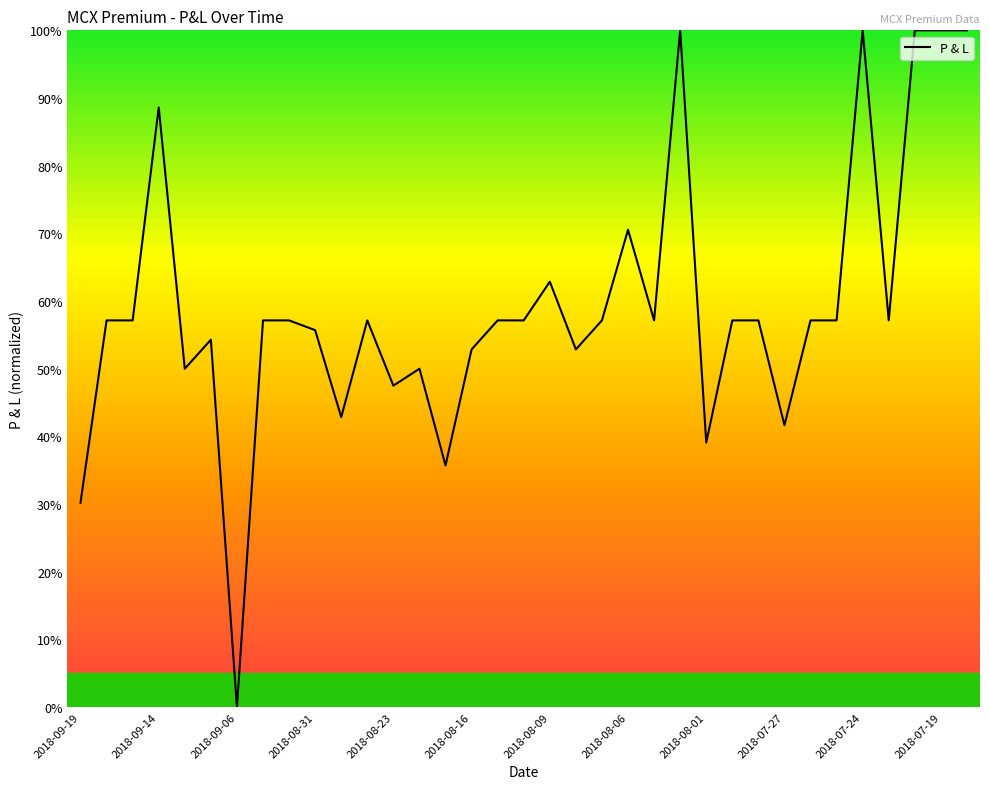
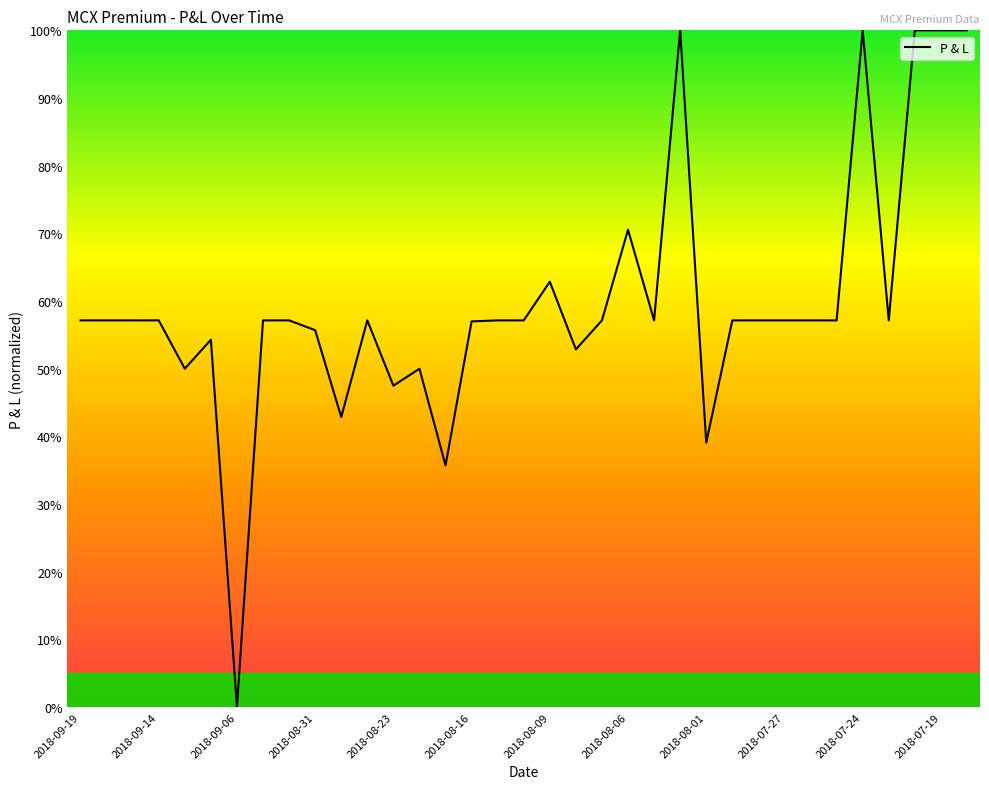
  {
-   "2018-09-19": "30%",
-   "2018-09-14": "89%",
+   "2018-09-19": "57%",
+   "2018-09-14": "57%",
    "2018-08-31": "56%",
    "2018-08-23": "47%",
-   "2018-08-16": "53%",
+   "2018-08-16": "57%",
    "2018-08-09": "63%",
    "2018-08-06": "71%",
    "2018-08-01": "39%",
-   "2018-07-27": "42%",
+   "2018-07-27": "57%",
    "2018-07-24": "100%",
    "2018-07-19": "100%"
  }
